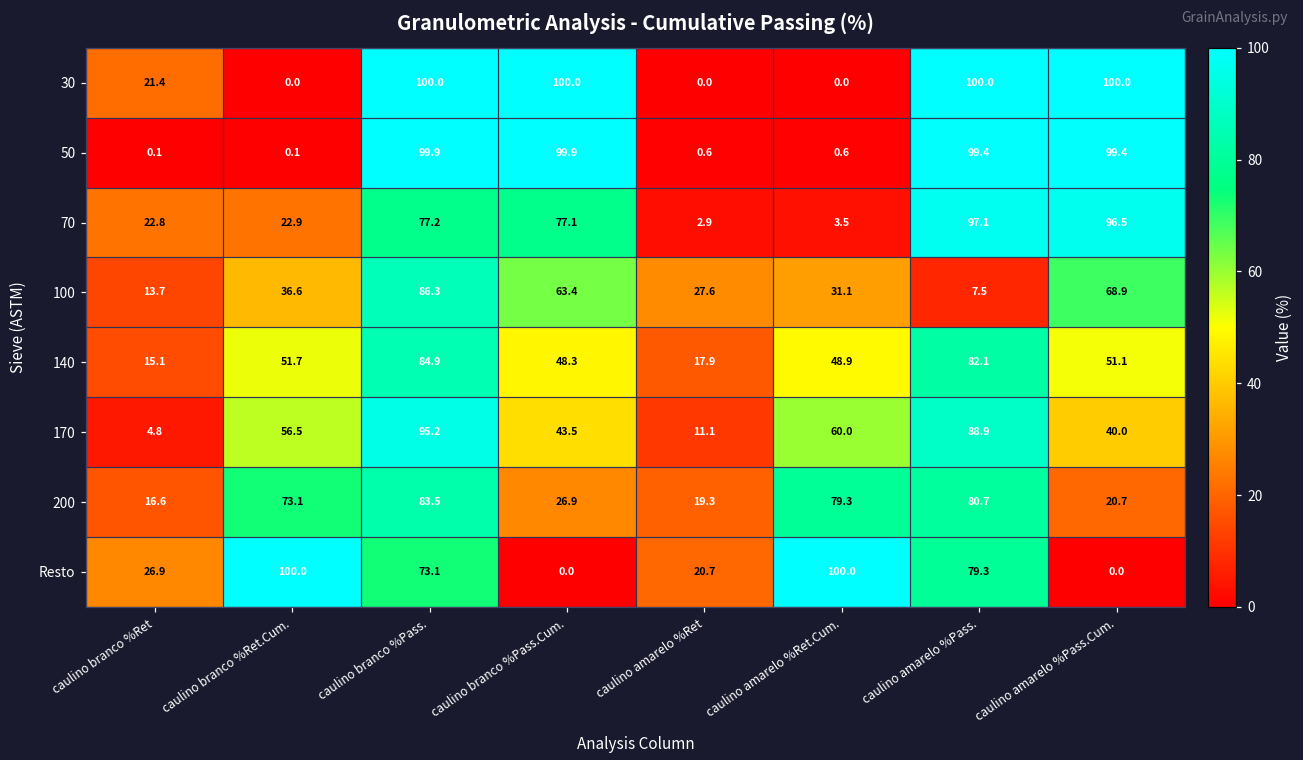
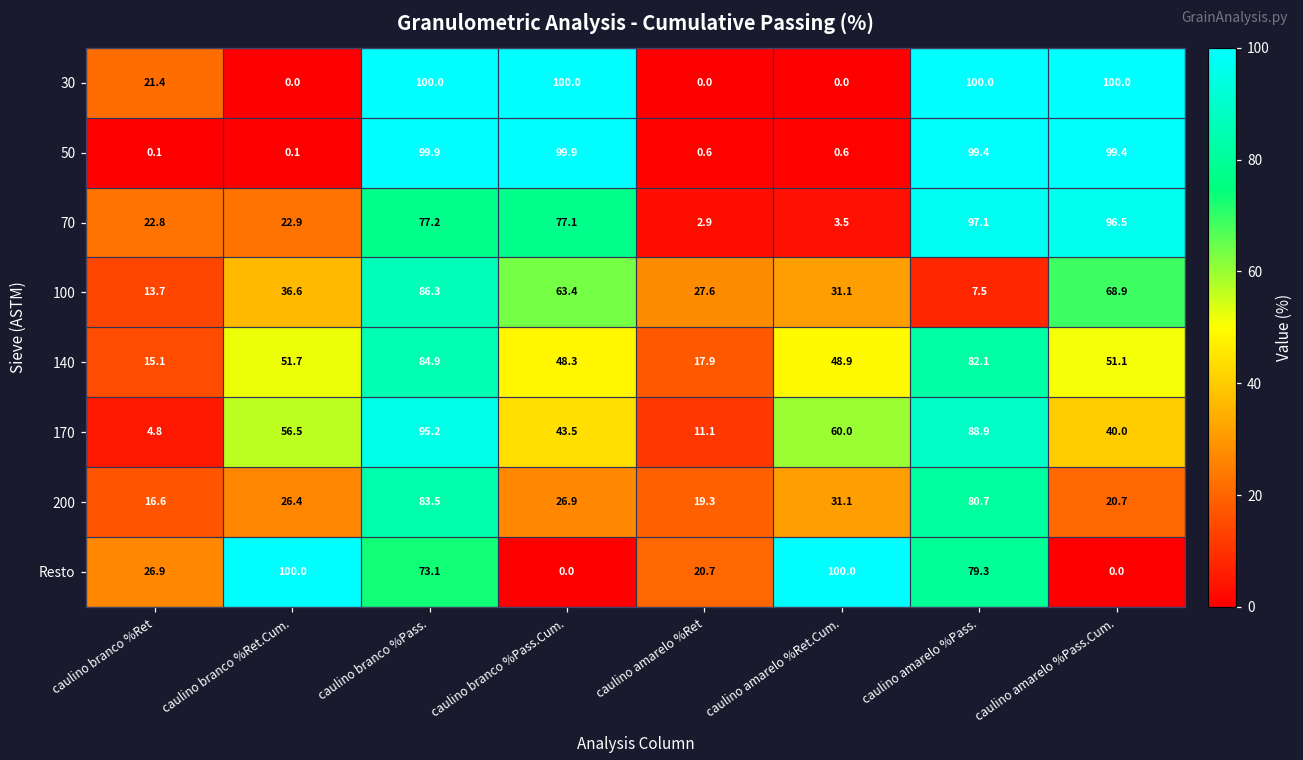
  {
    "30": {
      "caulino branco %Ret": 21.4,
      "caulino branco %Ret.Cum.": 0.0,
      "caulino branco %Pass.": 100.0,
      "caulino branco %Pass.Cum.": 100.0,
      "caulino amarelo %Ret": 0.0,
      "caulino amarelo %Ret.Cum.": 0.0,
      "caulino amarelo %Pass.": 100.0,
      "caulino amarelo %Pass.Cum.": 100.0
    },
    "50": {
      "caulino branco %Ret": 0.1,
      "caulino branco %Ret.Cum.": 0.1,
      "caulino branco %Pass.": 99.9,
      "caulino branco %Pass.Cum.": 99.9,
      "caulino amarelo %Ret": 0.6,
      "caulino amarelo %Ret.Cum.": 0.6,
      "caulino amarelo %Pass.": 99.4,
      "caulino amarelo %Pass.Cum.": 99.4
    },
    "70": {
      "caulino branco %Ret": 22.8,
      "caulino branco %Ret.Cum.": 22.9,
      "caulino branco %Pass.": 77.2,
      "caulino branco %Pass.Cum.": 77.1,
      "caulino amarelo %Ret": 2.9,
      "caulino amarelo %Ret.Cum.": 3.5,
      "caulino amarelo %Pass.": 97.1,
      "caulino amarelo %Pass.Cum.": 96.5
    },
    "100": {
      "caulino branco %Ret": 13.7,
      "caulino branco %Ret.Cum.": 36.6,
      "caulino branco %Pass.": 86.3,
      "caulino branco %Pass.Cum.": 63.4,
      "caulino amarelo %Ret": 27.6,
      "caulino amarelo %Ret.Cum.": 31.1,
      "caulino amarelo %Pass.": 7.5,
      "caulino amarelo %Pass.Cum.": 68.9
    },
    "140": {
      "caulino branco %Ret": 15.1,
      "caulino branco %Ret.Cum.": 51.7,
      "caulino branco %Pass.": 84.9,
      "caulino branco %Pass.Cum.": 48.3,
      "caulino amarelo %Ret": 17.9,
      "caulino amarelo %Ret.Cum.": 48.9,
      "caulino amarelo %Pass.": 82.1,
      "caulino amarelo %Pass.Cum.": 51.1
    },
    "170": {
      "caulino branco %Ret": 4.8,
      "caulino branco %Ret.Cum.": 56.5,
      "caulino branco %Pass.": 95.2,
      "caulino branco %Pass.Cum.": 43.5,
      "caulino amarelo %Ret": 11.1,
      "caulino amarelo %Ret.Cum.": 60.0,
      "caulino amarelo %Pass.": 88.9,
      "caulino amarelo %Pass.Cum.": 40.0
    },
    "200": {
      "caulino branco %Ret": 16.6,
-     "caulino branco %Ret.Cum.": 73.1,
+     "caulino branco %Ret.Cum.": 26.4,
      "caulino branco %Pass.": 83.5,
      "caulino branco %Pass.Cum.": 26.9,
      "caulino amarelo %Ret": 19.3,
-     "caulino amarelo %Ret.Cum.": 79.3,
+     "caulino amarelo %Ret.Cum.": 31.1,
      "caulino amarelo %Pass.": 80.7,
      "caulino amarelo %Pass.Cum.": 20.7
    },
    "Resto": {
      "caulino branco %Ret": 26.9,
      "caulino branco %Ret.Cum.": 100.0,
      "caulino branco %Pass.": 73.1,
      "caulino branco %Pass.Cum.": 0.0,
      "caulino amarelo %Ret": 20.7,
      "caulino amarelo %Ret.Cum.": 100.0,
      "caulino amarelo %Pass.": 79.3,
      "caulino amarelo %Pass.Cum.": 0.0
    }
  }
